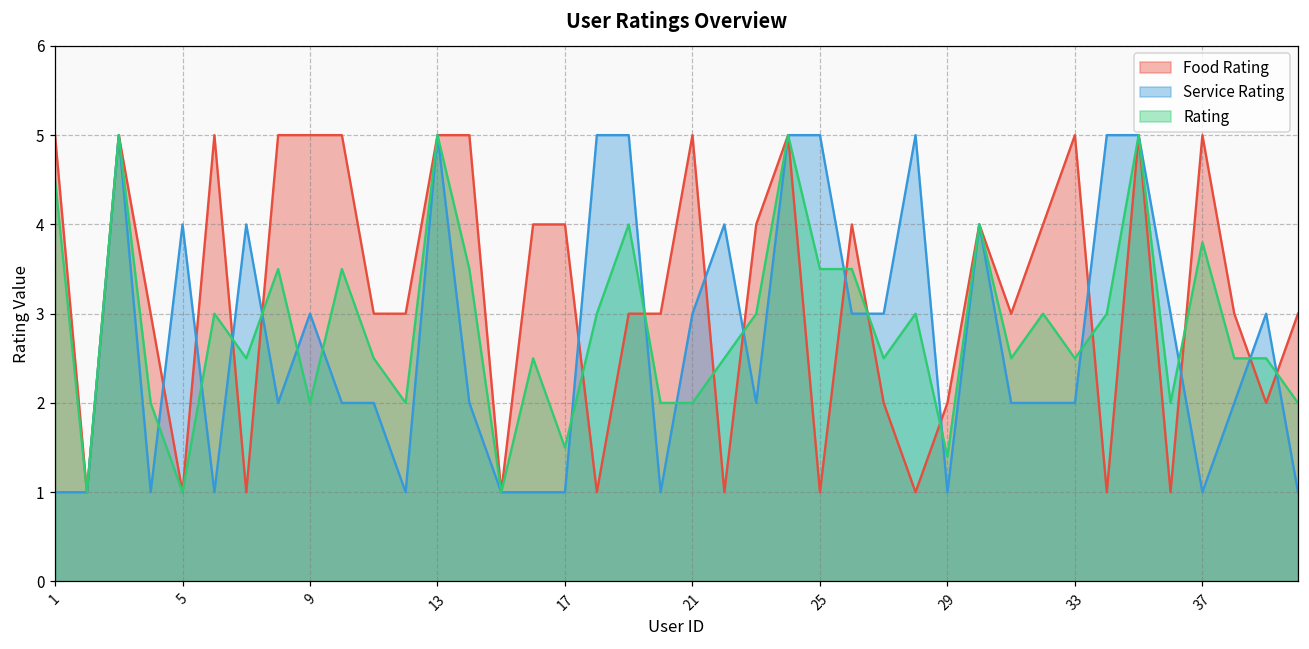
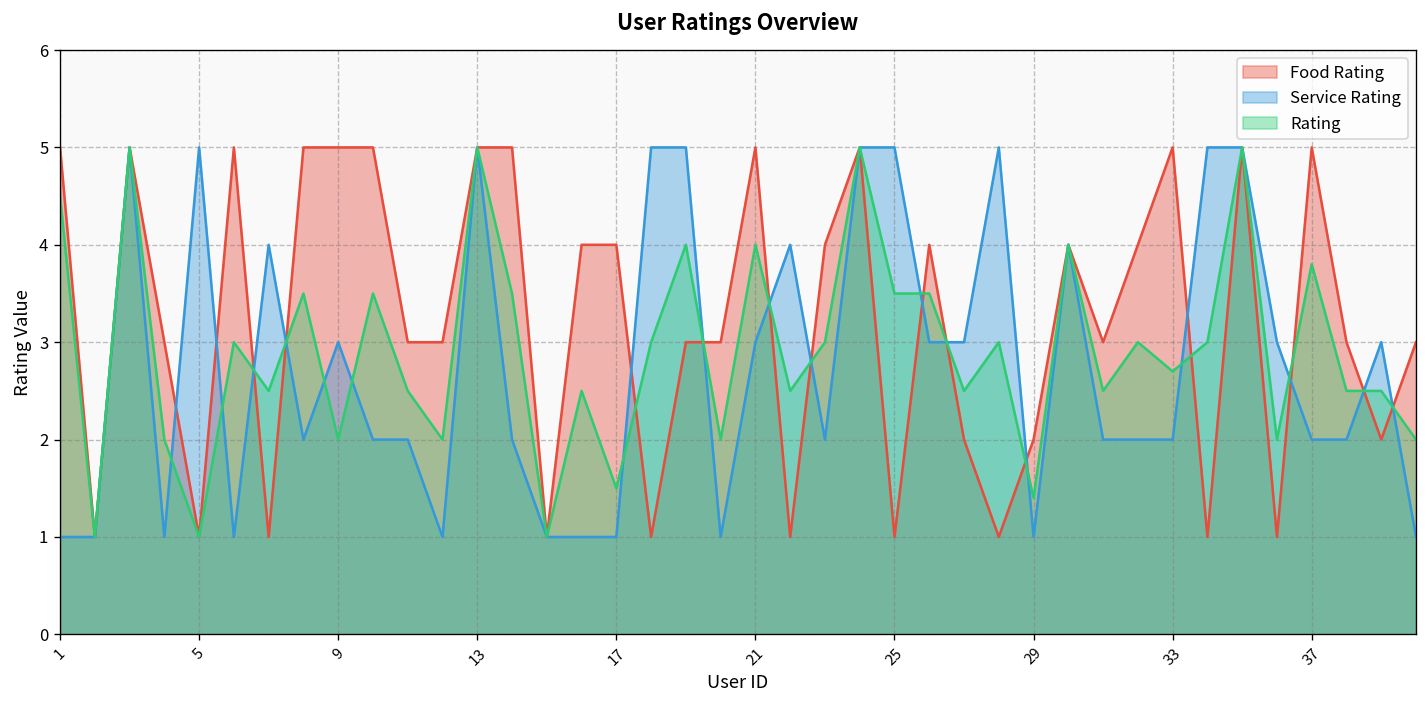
  {
    "Food Rating": {
      "1": 5.0,
      "9": 5.0,
      "17": 4.0,
      "21": 5.0,
      "25": 1.0,
      "29": 2.0,
      "33": 5.0,
      "37": 5.0
    },
    "Service Rating": {
      "1": 1,
-     "5": 4,
+     "5": 5,
      "9": 3,
      "17": 1,
      "21": 3,
      "25": 5,
      "29": 1,
      "33": 2,
-     "37": 1
+     "37": 2
    },
    "Rating": {
      "1": 4.5,
      "9": 2.0,
      "17": 1.5,
-     "21": 2,
+     "21": 4,
      "25": 3.5,
      "29": 1.4,
-     "33": 2.5,
+     "33": 2.7,
      "37": 3.8
    }
  }
